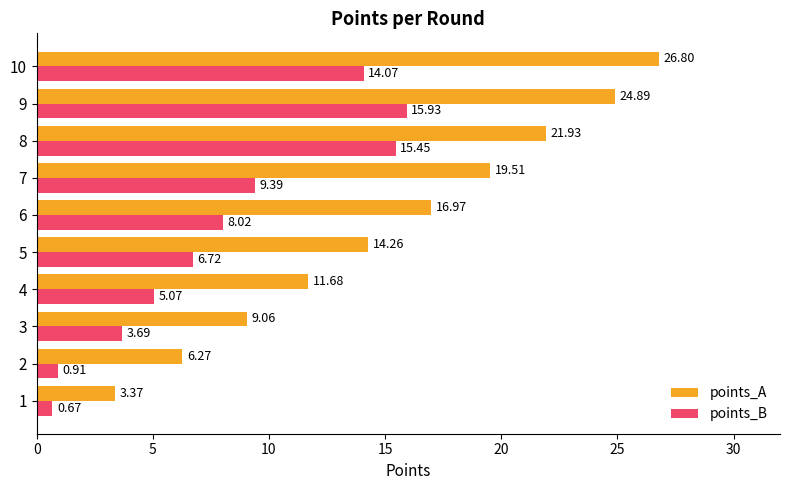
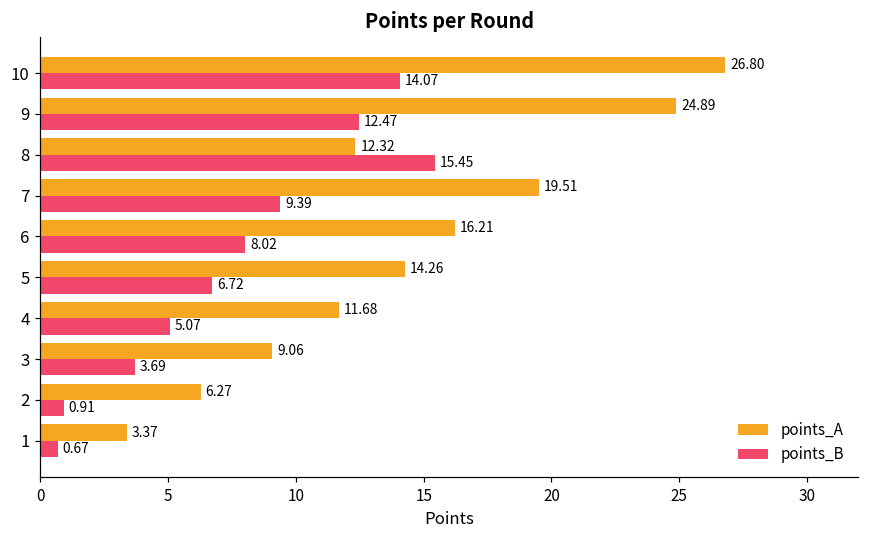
  {
    "points_A": {
      "10": 26.80,
      "9": 24.89,
-     "8": 21.93,
+     "8": 12.32,
      "7": 19.51,
-     "6": 16.97,
+     "6": 16.21,
      "5": 14.26,
      "4": 11.68,
      "3": 9.06,
      "2": 6.27,
      "1": 3.37
    },
    "points_B": {
      "10": 14.07,
-     "9": 15.93,
+     "9": 12.47,
      "8": 15.45,
      "7": 9.39,
      "6": 8.02,
      "5": 6.72,
      "4": 5.07,
      "3": 3.69,
      "2": 0.91,
      "1": 0.67
    }
  }
